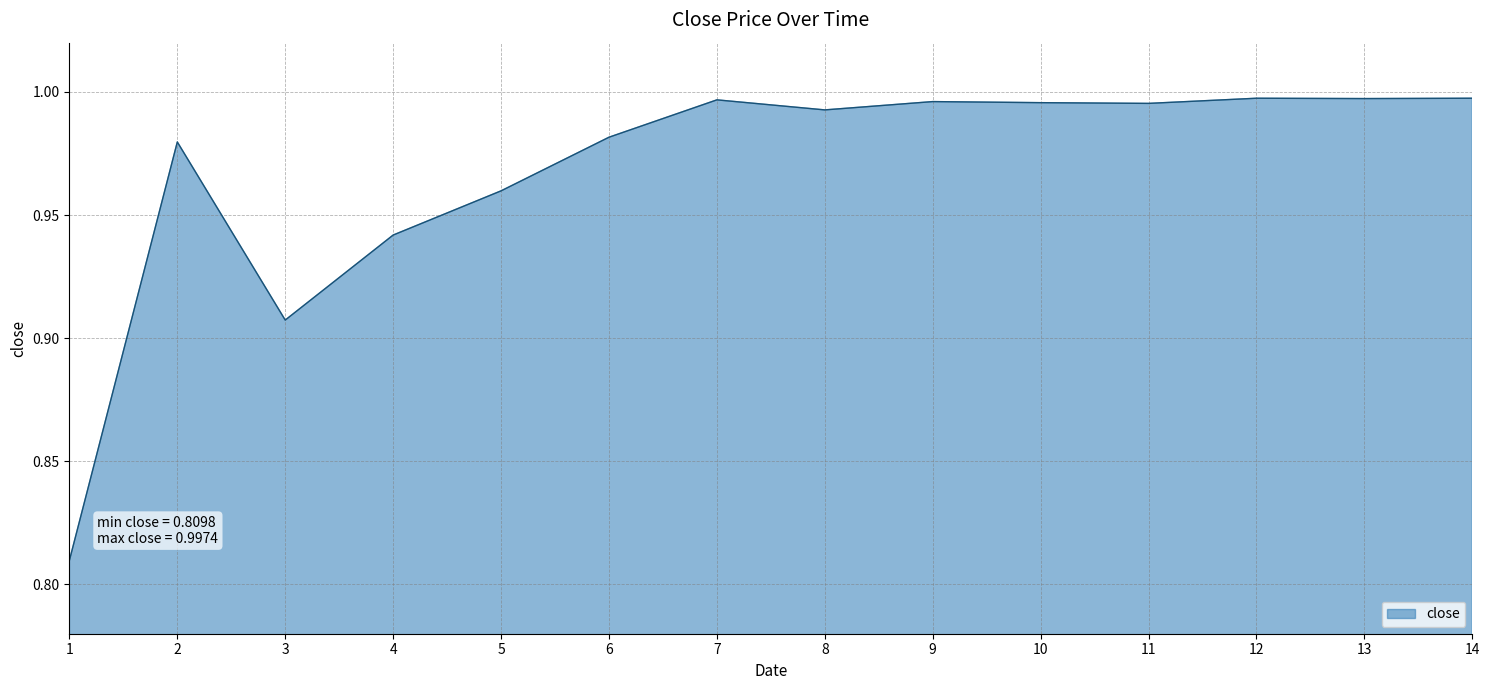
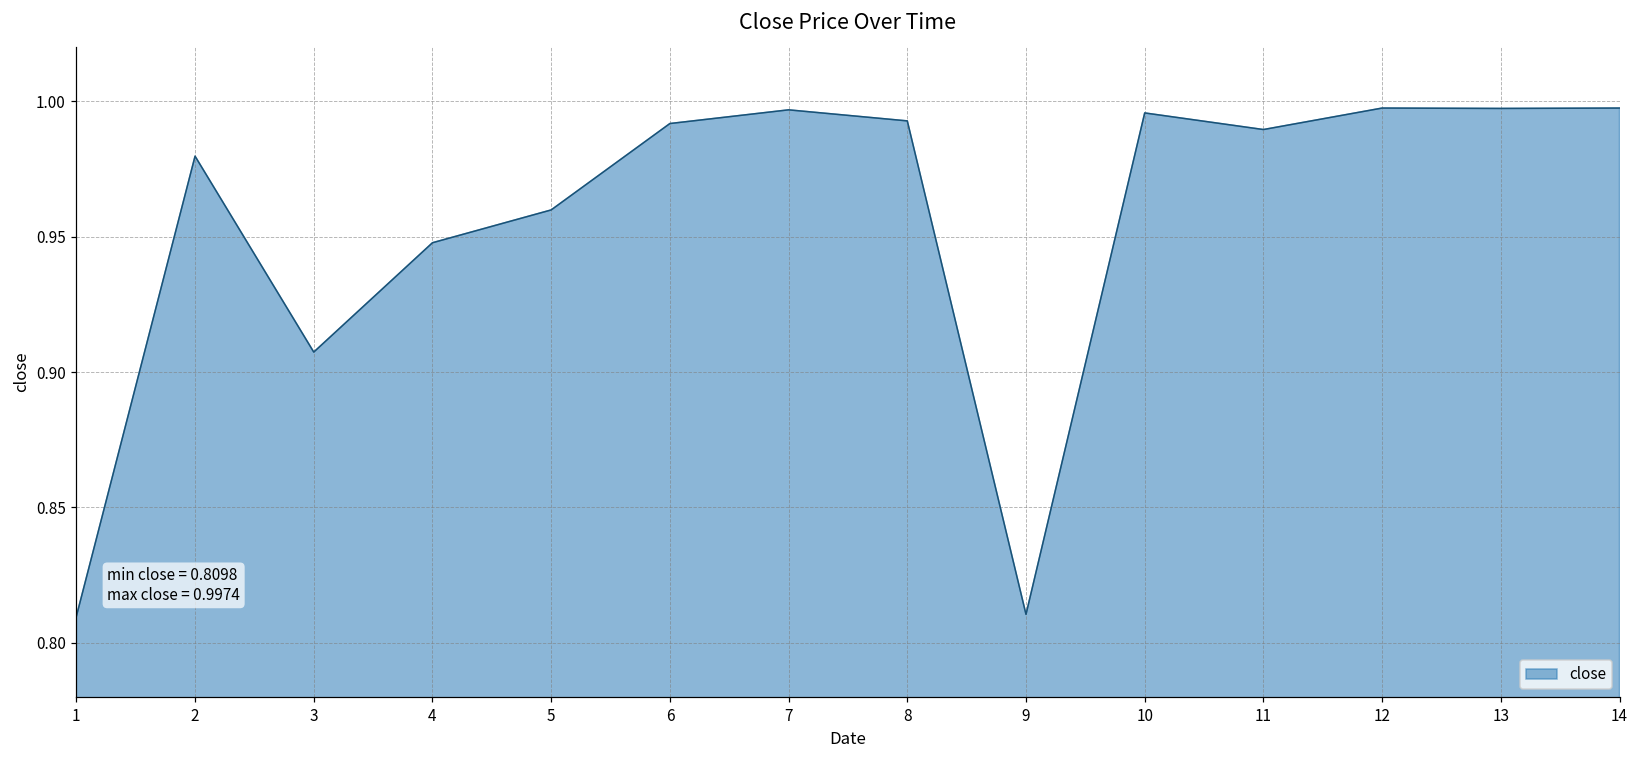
  {
    "1": 0.810,
    "2": 0.980,
    "3": 0.907,
-   "4": 0.942,
+   "4": 0.948,
    "5": 0.960,
-   "6": 0.982,
+   "6": 0.992,
    "7": 0.997,
    "8": 0.993,
-   "9": 0.996,
+   "9": 0.811,
    "10": 0.996,
-   "11": 0.995,
+   "11": 0.990,
    "12": 0.997,
    "13": 0.997,
    "14": 0.997
  }
